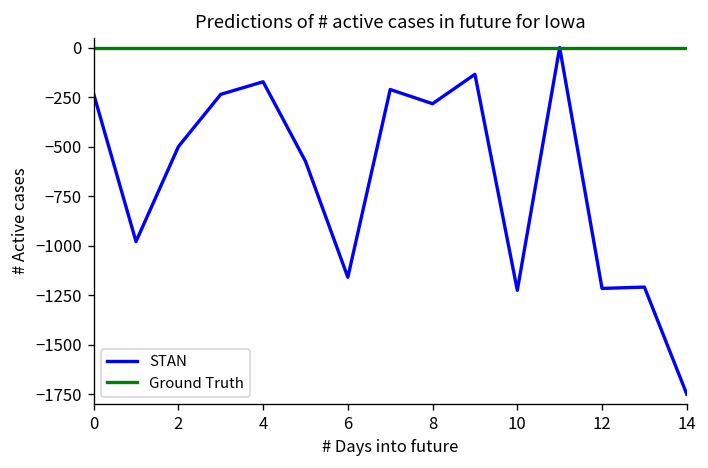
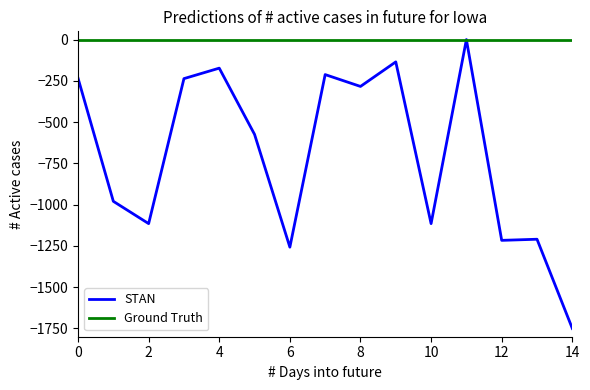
  {
    "STAN": {
      "0": -230,
-     "2": -500,
+     "2": -1110,
      "4": -170,
-     "6": -1160,
+     "6": -1260,
      "8": -280,
-     "10": -1230,
+     "10": -1110,
      "12": -1220,
      "14": -1750
    },
    "Ground Truth": {
      "0": 0,
      "2": 0,
      "4": 0,
      "6": 0,
      "8": 0,
      "10": 0,
      "12": 0,
      "14": 0
    }
  }
